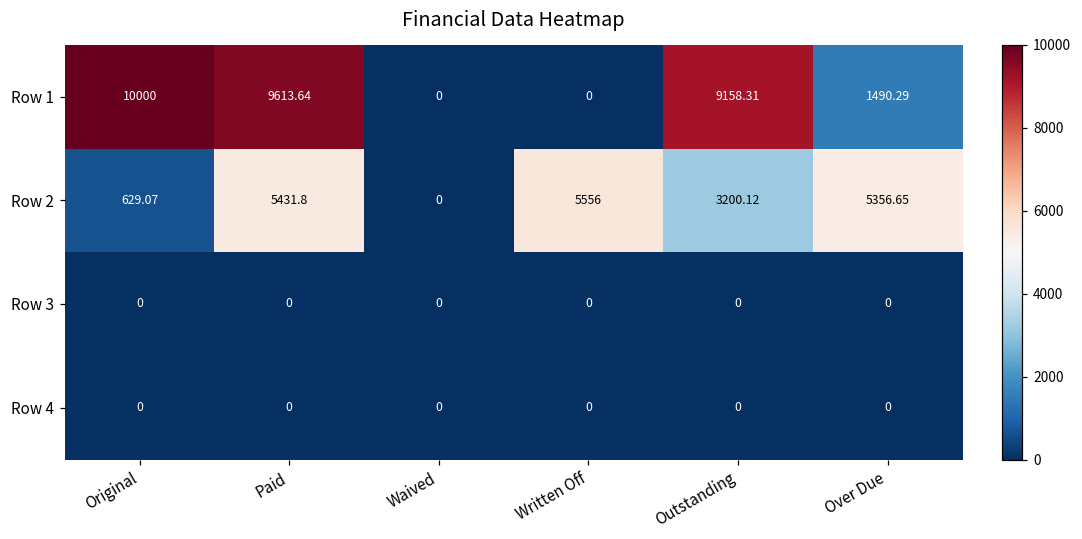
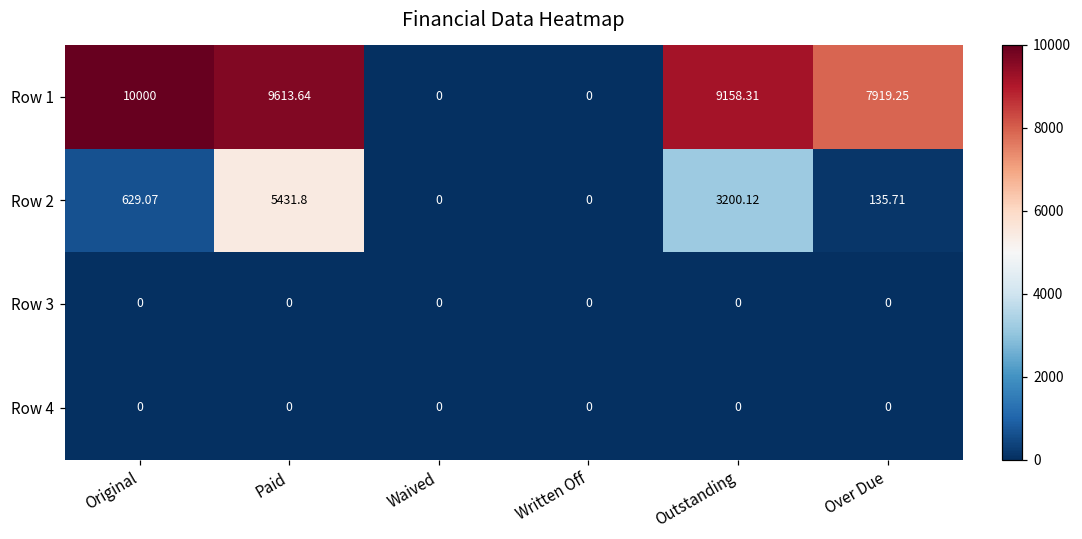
  {
    "Row 1": {
      "Original": 10000,
      "Paid": 9613.64,
      "Waived": 0,
      "Written Off": 0,
      "Outstanding": 9158.31,
-     "Over Due": 1490.29
+     "Over Due": 7919.25
    },
    "Row 2": {
      "Original": 629.07,
      "Paid": 5431.8,
      "Waived": 0,
-     "Written Off": 5556,
+     "Written Off": 0,
      "Outstanding": 3200.12,
-     "Over Due": 5356.65
+     "Over Due": 135.71
    },
    "Row 3": {
      "Original": 0,
      "Paid": 0,
      "Waived": 0,
      "Written Off": 0,
      "Outstanding": 0,
      "Over Due": 0
    },
    "Row 4": {
      "Original": 0,
      "Paid": 0,
      "Waived": 0,
      "Written Off": 0,
      "Outstanding": 0,
      "Over Due": 0
    }
  }
